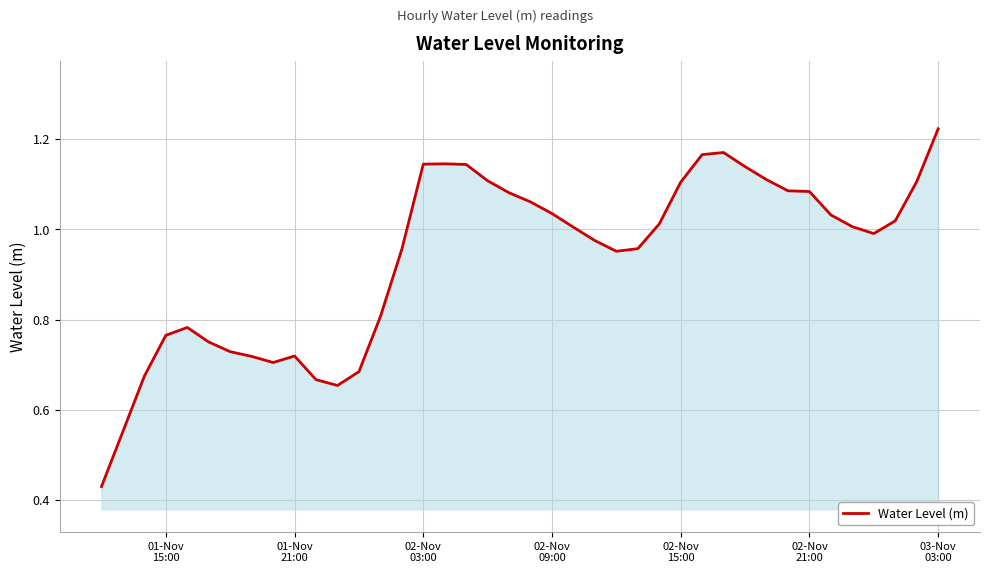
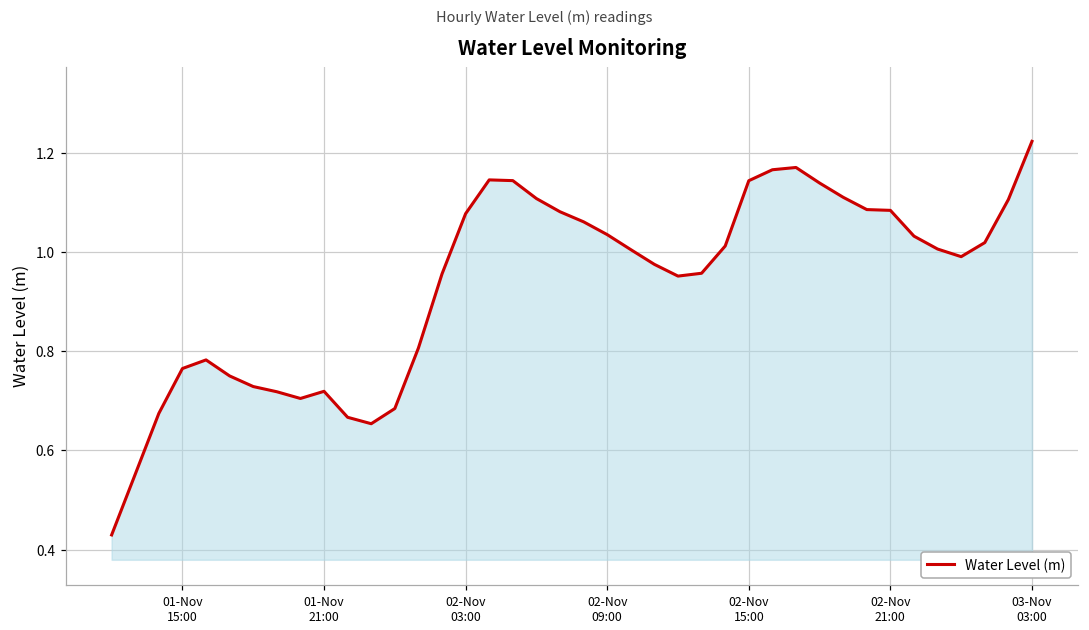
  {
    "01-Nov 15:00": 0.77,
    "01-Nov 21:00": 0.72,
-   "02-Nov 03:00": 1.14,
+   "02-Nov 03:00": 1.08,
    "02-Nov 09:00": 1.03,
-   "02-Nov 15:00": 1.10,
+   "02-Nov 15:00": 1.14,
    "02-Nov 21:00": 1.08,
    "03-Nov 03:00": 1.22
  }
